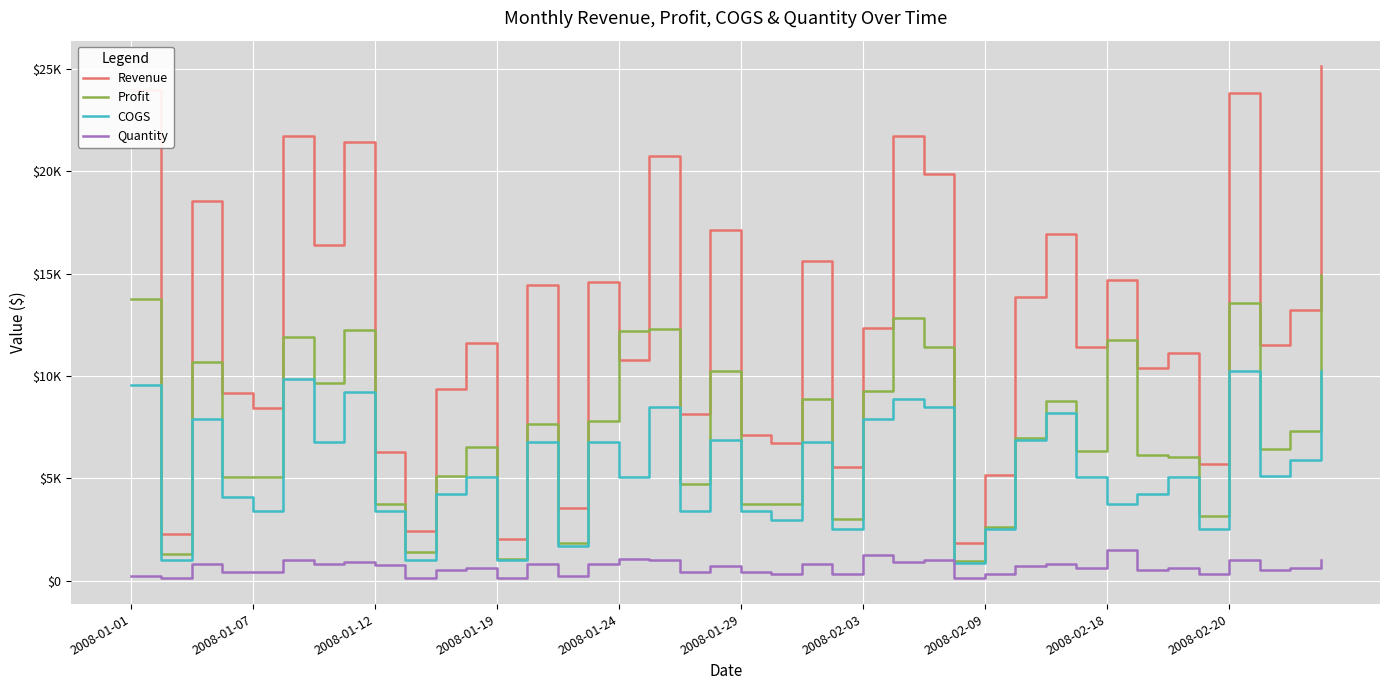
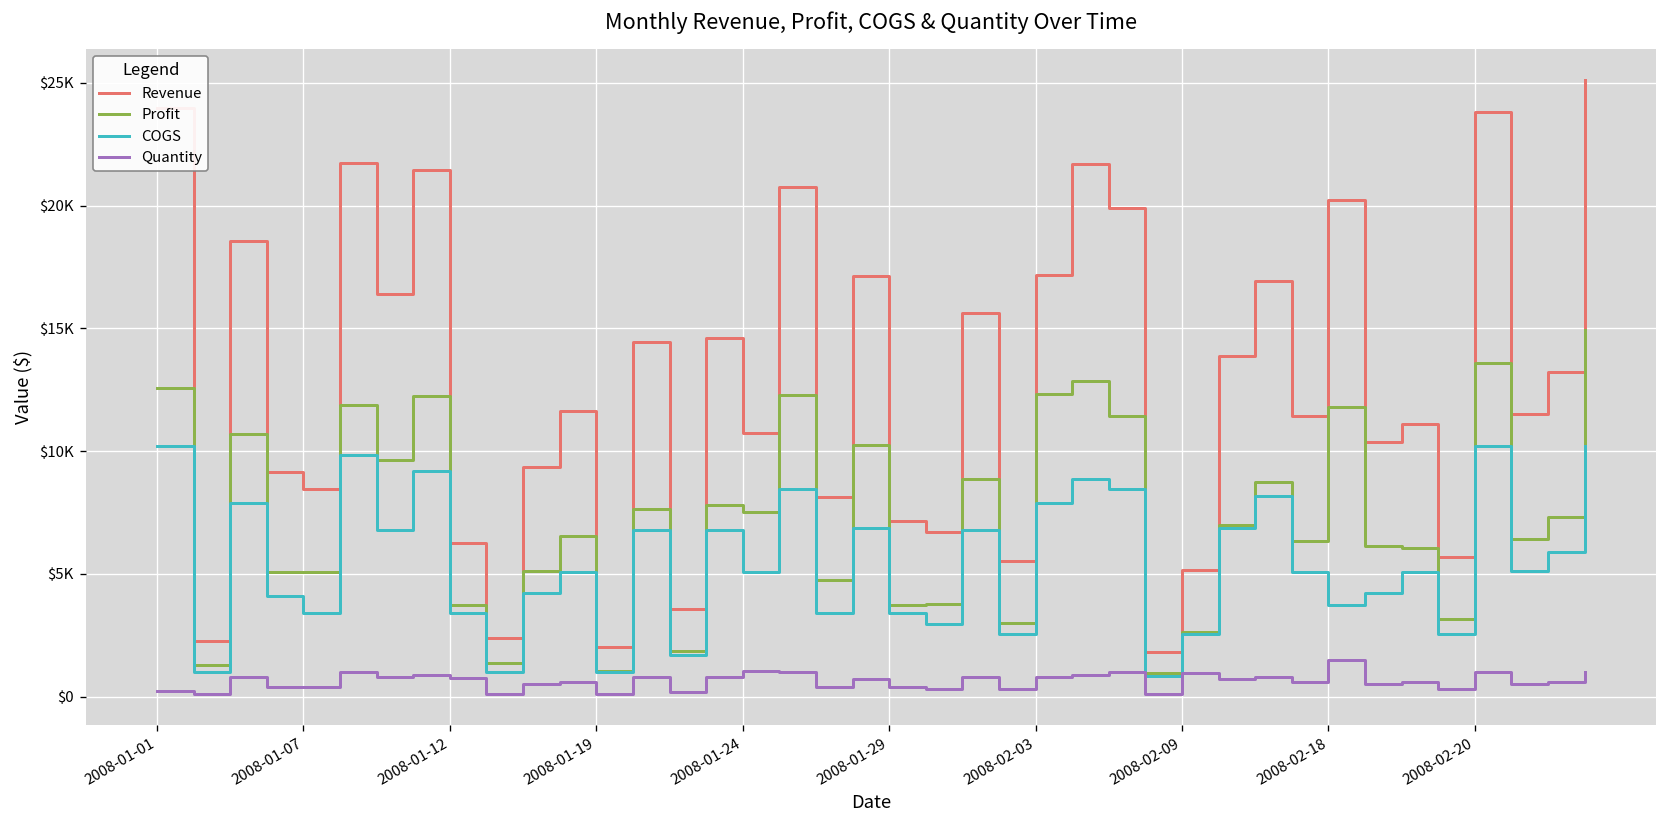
  {
    "Revenue": {
      "2008-01-12": "$6300",
      "2008-01-19": "$2000",
      "2008-01-24": "$10800",
-     "2008-02-03": "$12300",
+     "2008-02-03": "$17200",
      "2008-02-09": "$5200",
-     "2008-02-18": "$14700"
+     "2008-02-18": "$20300"
    },
    "Profit": {
-     "2008-01-01": "$13800",
+     "2008-01-01": "$12600",
      "2008-01-12": "$3700",
-     "2008-01-24": "$12200",
-     "2008-02-03": "$9300",
+     "2008-01-24": "$7500",
+     "2008-02-03": "$12300",
      "2008-02-18": "$11800"
    },
    "COGS": {
-     "2008-01-01": "$9500",
+     "2008-01-01": "$10200",
      "2008-01-12": "$3400",
      "2008-01-24": "$5100",
      "2008-02-03": "$7900",
      "2008-02-18": "$3700"
    },
    "Quantity": {
      "2008-01-01": "$200",
      "2008-01-12": "$800",
      "2008-01-19": "$100",
      "2008-01-24": "$1000",
-     "2008-02-03": "$1200",
-     "2008-02-09": "$300",
+     "2008-02-03": "$800",
+     "2008-02-09": "$900",
      "2008-02-18": "$1500"
    }
  }
